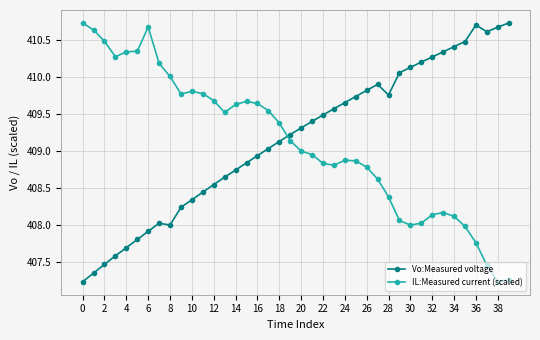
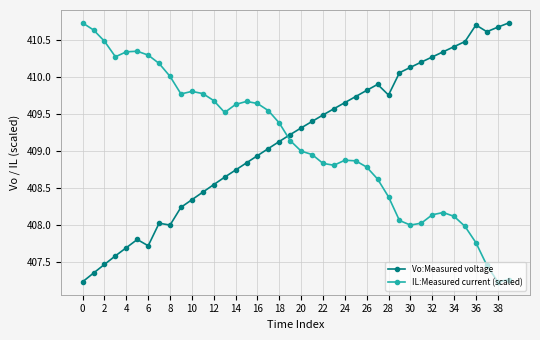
  {
    "Vo:Measured voltage": {
      "0": 407.2,
      "2": 407.5,
      "4": 407.7,
-     "6": 407.9,
+     "6": 407.7,
      "8": 408.0,
      "10": 408.3,
      "12": 408.5,
      "14": 408.7,
      "16": 408.9,
      "18": 409.1,
      "20": 409.3,
      "22": 409.5,
      "24": 409.7,
      "26": 409.8,
      "28": 409.8,
      "30": 410.1,
      "32": 410.3,
      "34": 410.4,
      "36": 410.7,
      "38": 410.7
    },
    "IL:Measured current (scaled)": {
      "0": 410.7,
      "2": 410.5,
      "4": 410.3,
-     "6": 410.7,
+     "6": 410.3,
      "8": 410.0,
      "10": 409.8,
      "12": 409.7,
      "14": 409.6,
      "16": 409.6,
      "18": 409.4,
      "20": 409.0,
      "22": 408.8,
      "24": 408.9,
      "26": 408.8,
      "28": 408.4,
      "30": 408.0,
      "32": 408.1,
      "34": 408.1,
      "36": 407.8
    }
  }
